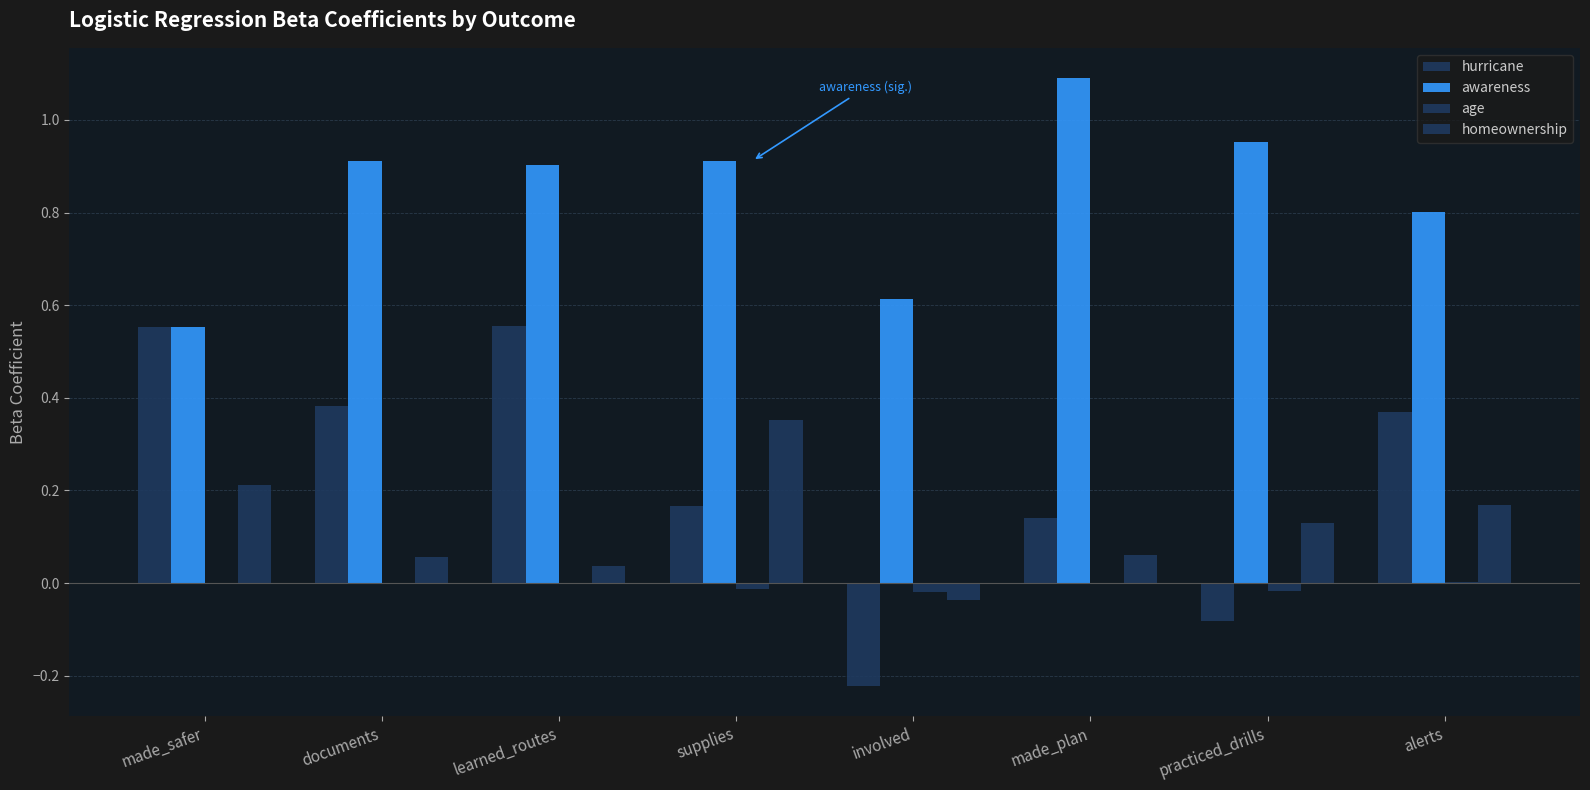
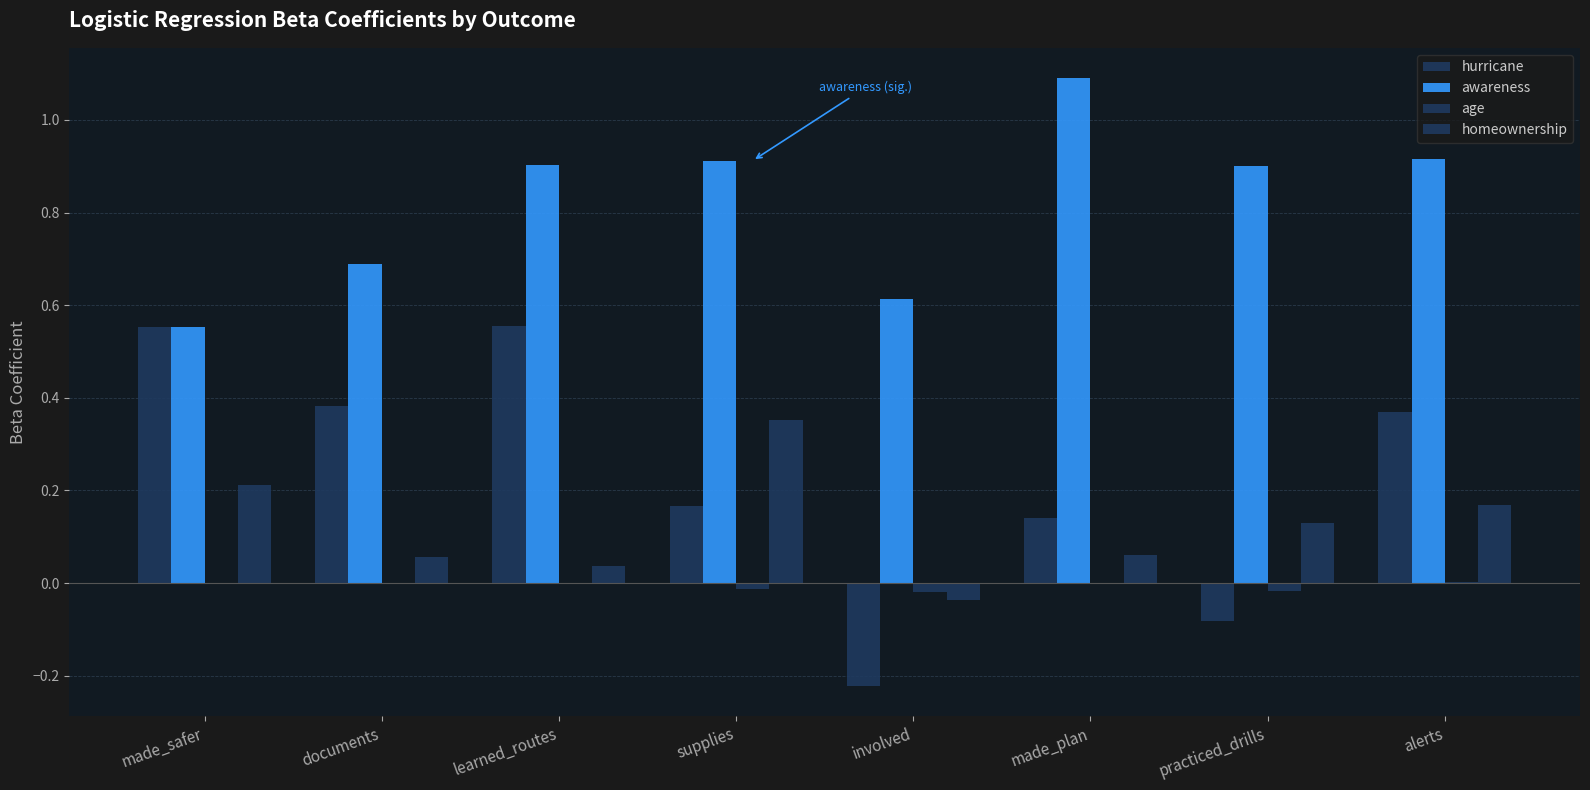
  {
    "awareness": {
      "made_safer": 0.55,
-     "documents": 0.91,
+     "documents": 0.69,
      "learned_routes": 0.90,
      "supplies": 0.91,
      "involved": 0.61,
      "made_plan": 1.09,
-     "practiced_drills": 0.95,
-     "alerts": 0.80
+     "practiced_drills": 0.90,
+     "alerts": 0.92
    }
  }
